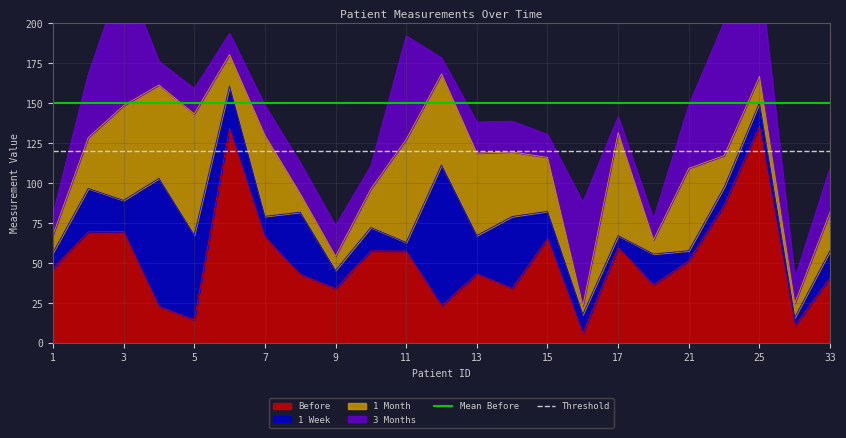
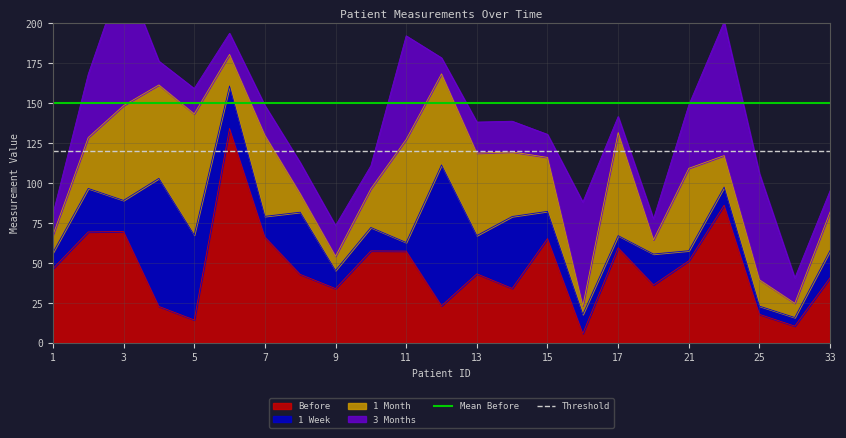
  {
    "Before": {
-     "25": 136,
+     "25": 18,
      "33": 41
    },
    "1 Week": {
-     "25": 15,
+     "25": 5,
      "33": 17
    },
    "1 Month": {
      "25": 16,
      "33": 24
    },
    "3 Months": {
-     "33": 28
+     "33": 13
    }
  }
